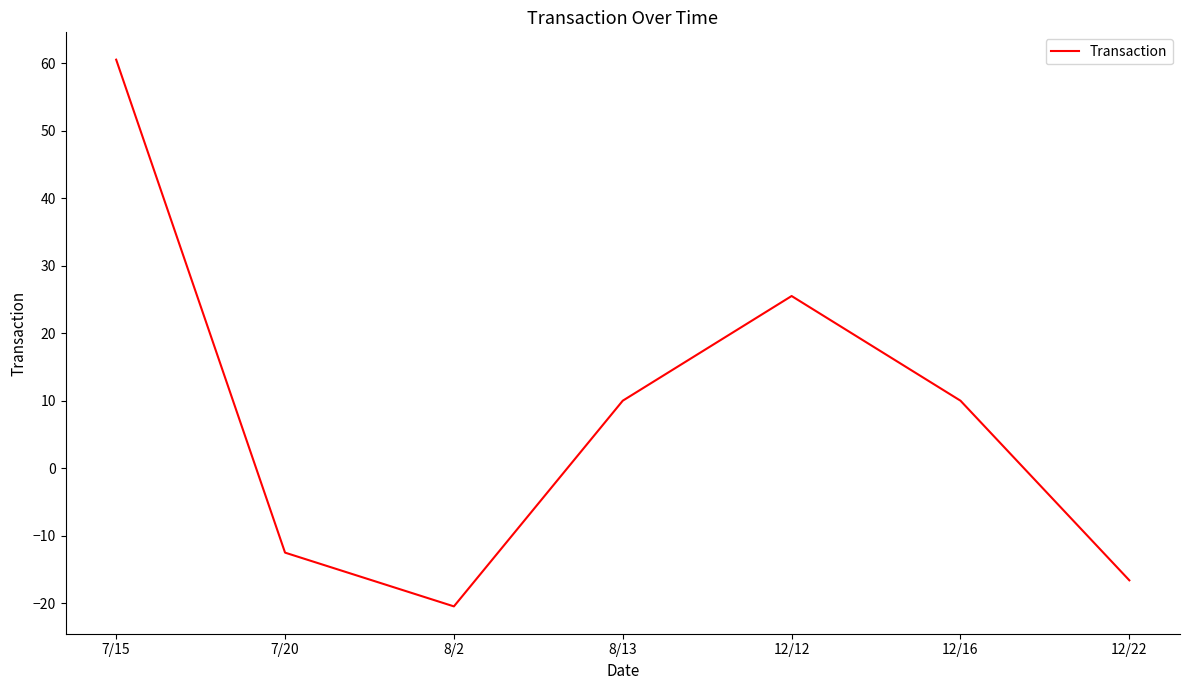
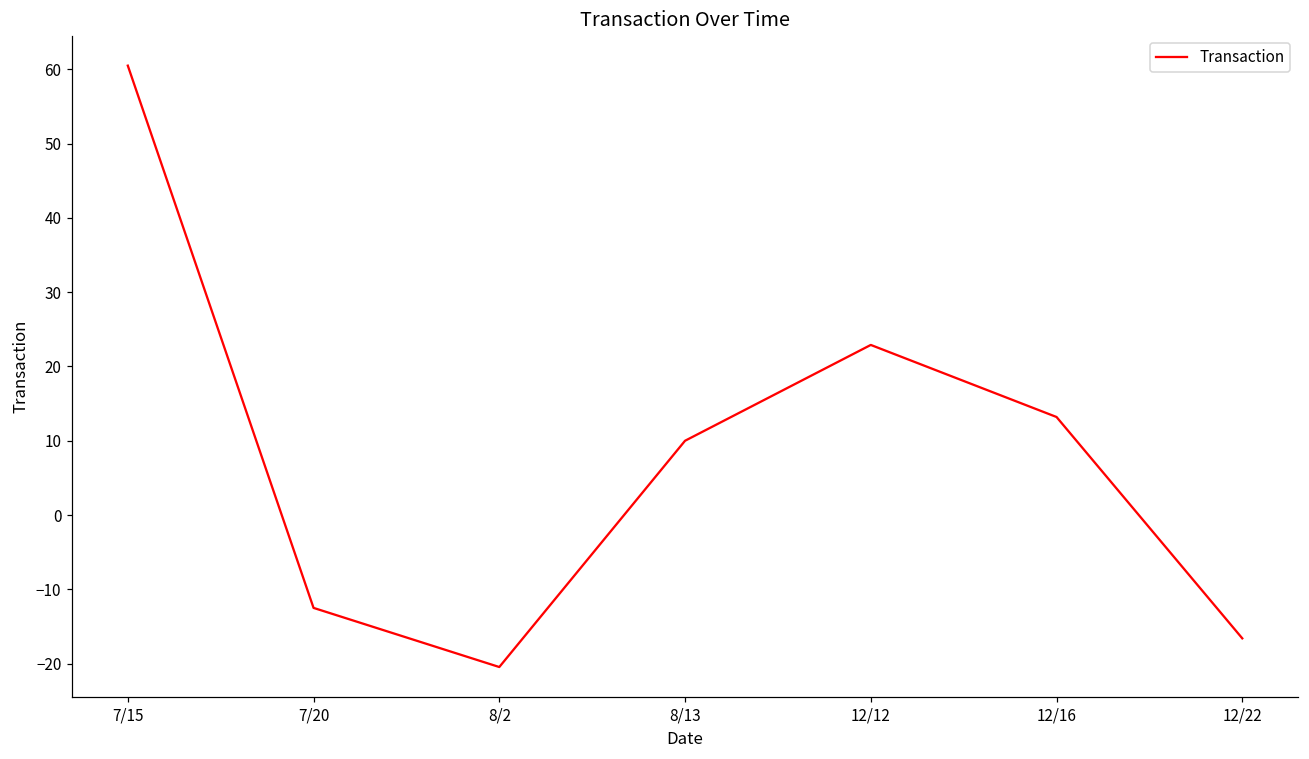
  {
    "7/15": 61,
    "7/20": -13,
    "8/2": -20,
    "8/13": 10,
-   "12/12": 26,
-   "12/16": 10,
+   "12/12": 23,
+   "12/16": 13,
    "12/22": -17
  }
